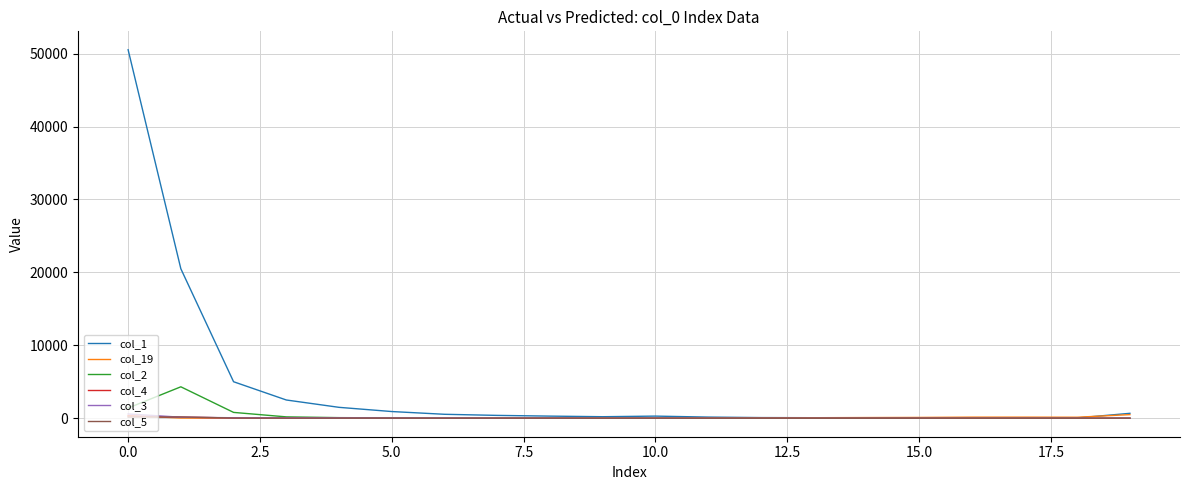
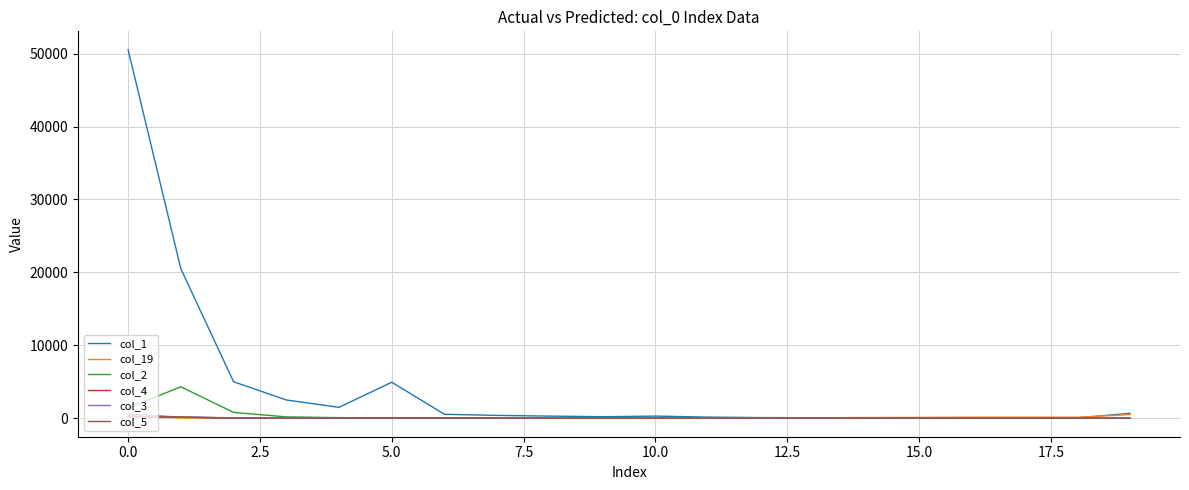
  {
    "col_1": {
      "0.0": 51000,
-     "5.0": 1000
+     "5.0": 5000
    }
  }
